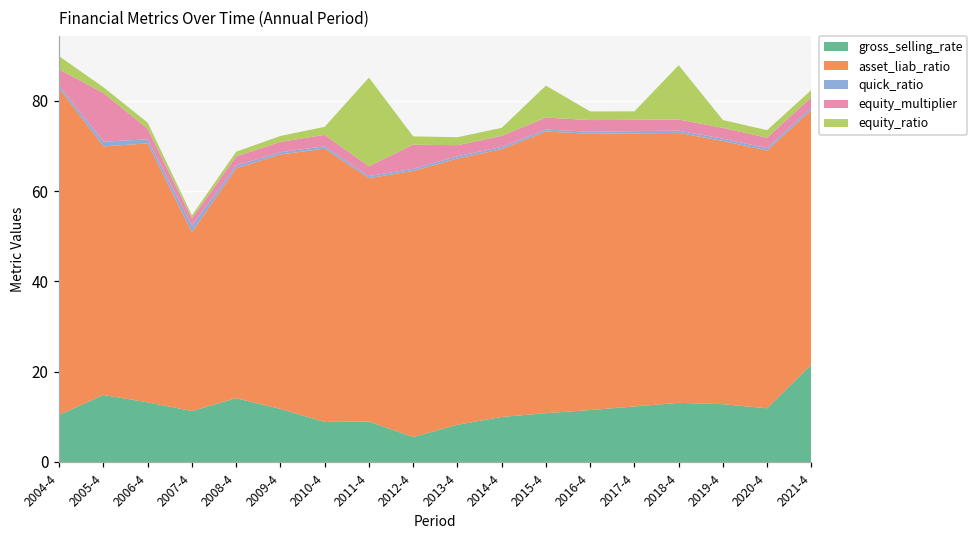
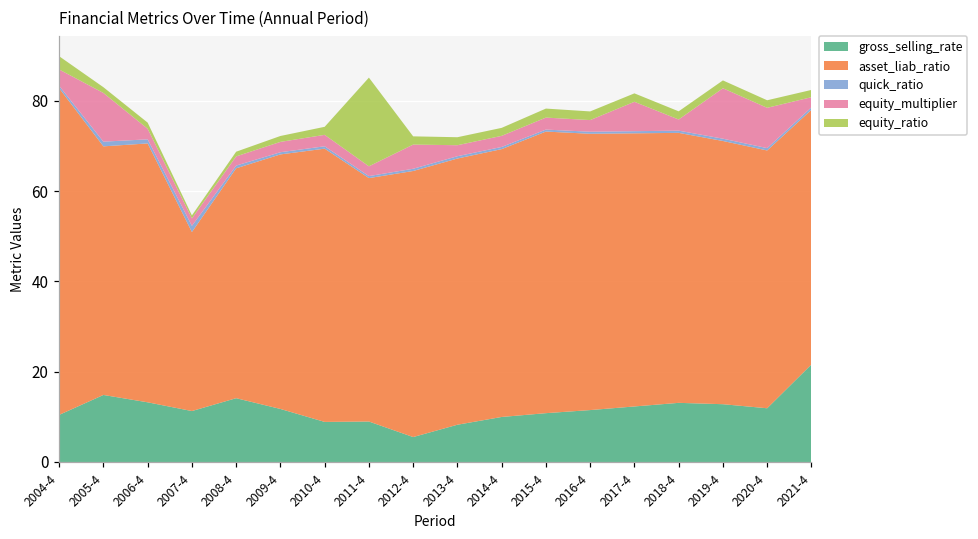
  {
    "gross_selling_rate": {
      "2004-4": 10,
      "2005-4": 15,
      "2006-4": 13,
      "2007-4": 11,
      "2008-4": 14,
      "2009-4": 12,
      "2010-4": 9,
      "2011-4": 9,
      "2012-4": 6,
      "2013-4": 8,
      "2014-4": 10,
      "2015-4": 11,
      "2016-4": 12,
      "2017-4": 12,
      "2018-4": 13,
      "2019-4": 13,
      "2020-4": 12,
      "2021-4": 22
    },
    "asset_liab_ratio": {
      "2005-4": 55,
      "2006-4": 57,
      "2007-4": 40
    },
    "quick_ratio": {
      "2005-4": 1,
      "2006-4": 1,
      "2007-4": 1
    },
    "equity_multiplier": {
      "2004-4": 4,
      "2005-4": 11,
      "2006-4": 2,
      "2007-4": 2,
      "2008-4": 2,
      "2009-4": 2,
      "2010-4": 3,
      "2011-4": 2,
      "2012-4": 5,
      "2013-4": 2,
      "2014-4": 2,
      "2015-4": 3,
      "2016-4": 3,
-     "2017-4": 3,
+     "2017-4": 7,
      "2018-4": 2,
-     "2019-4": 2,
-     "2020-4": 2,
+     "2019-4": 11,
+     "2020-4": 9,
      "2021-4": 2
    },
    "equity_ratio": {
      "2004-4": 3,
      "2005-4": 1,
      "2006-4": 1,
      "2007-4": 1,
      "2008-4": 1,
      "2009-4": 1,
      "2010-4": 2,
      "2011-4": 20,
      "2012-4": 2,
      "2013-4": 2,
      "2014-4": 2,
-     "2015-4": 7,
+     "2015-4": 2,
      "2016-4": 2,
      "2017-4": 2,
-     "2018-4": 12,
+     "2018-4": 2,
      "2019-4": 2,
      "2020-4": 2,
      "2021-4": 2
    }
  }
